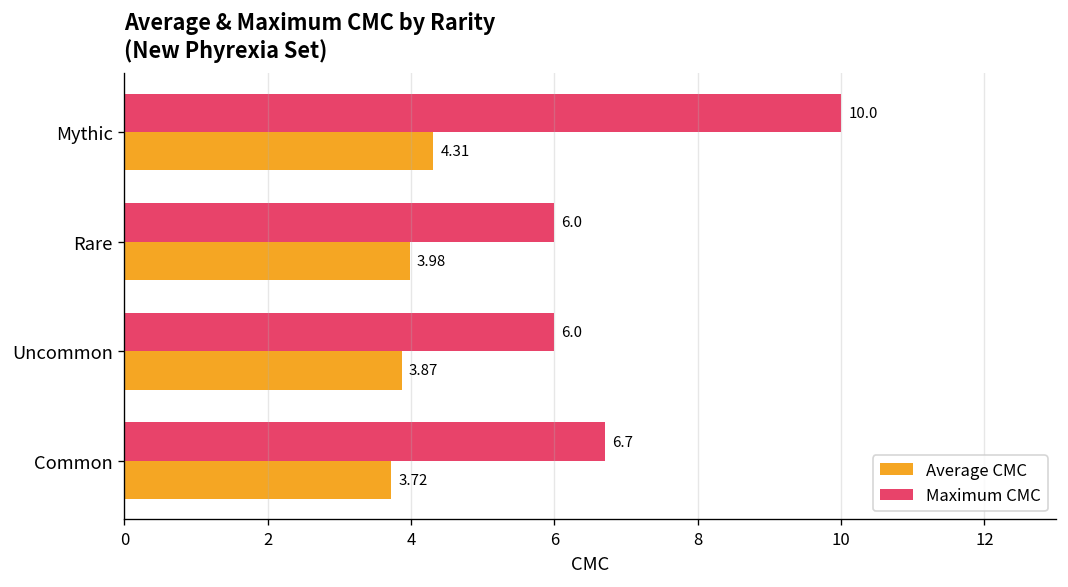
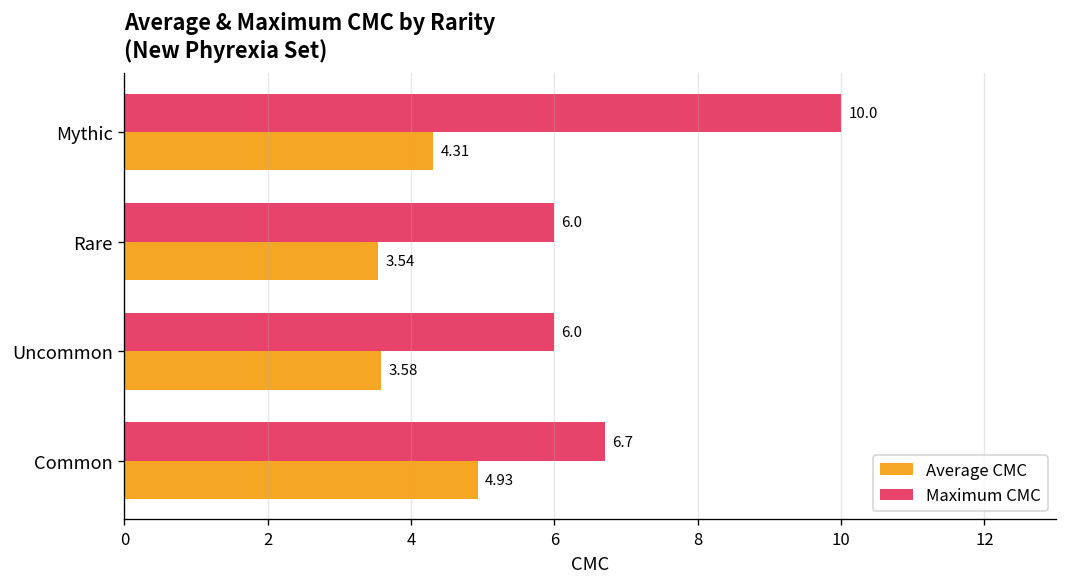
  {
    "Average CMC": {
      "Mythic": 4.31,
-     "Rare": 3.98,
-     "Uncommon": 3.87,
-     "Common": 3.72
+     "Rare": 3.54,
+     "Uncommon": 3.58,
+     "Common": 4.93
    },
    "Maximum CMC": {
      "Mythic": 10.0,
      "Rare": 6.0,
      "Uncommon": 6.0,
      "Common": 6.7
    }
  }
